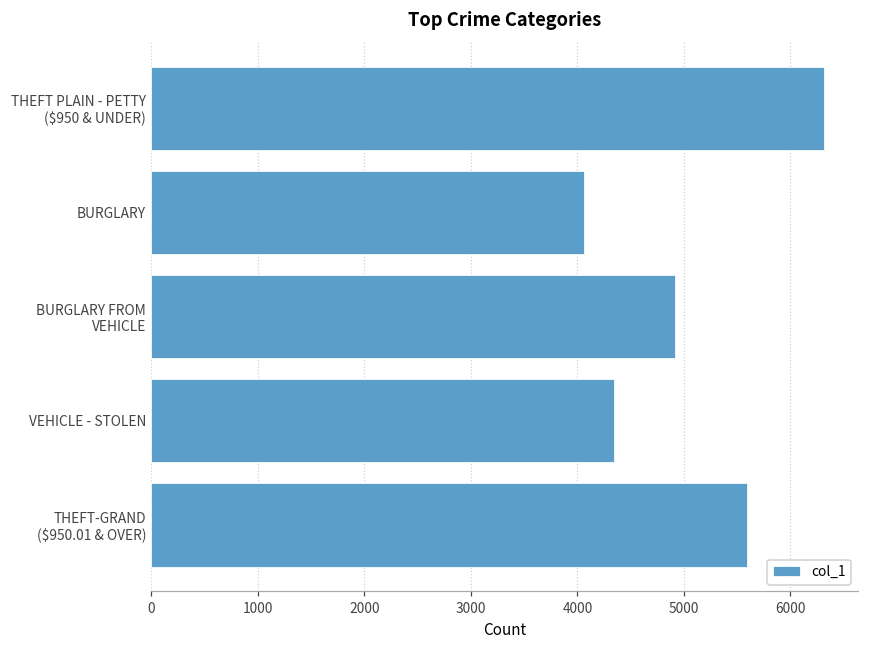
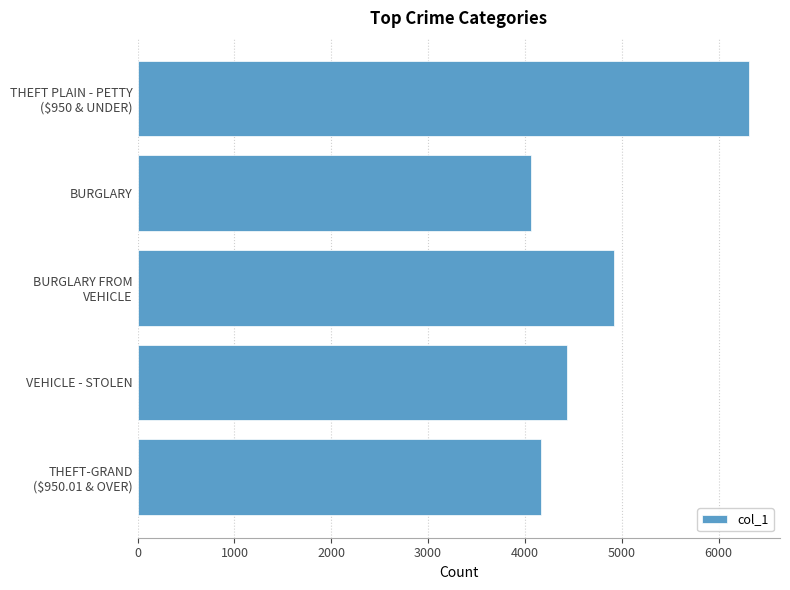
  {
    "THEFT PLAIN - PETTY ($950 & UNDER)": 6300,
    "BURGLARY": 4100,
    "BURGLARY FROM VEHICLE": 4900,
-   "VEHICLE - STOLEN": 4300,
-   "THEFT-GRAND ($950.01 & OVER)": 5600
+   "VEHICLE - STOLEN": 4400,
+   "THEFT-GRAND ($950.01 & OVER)": 4200
  }
